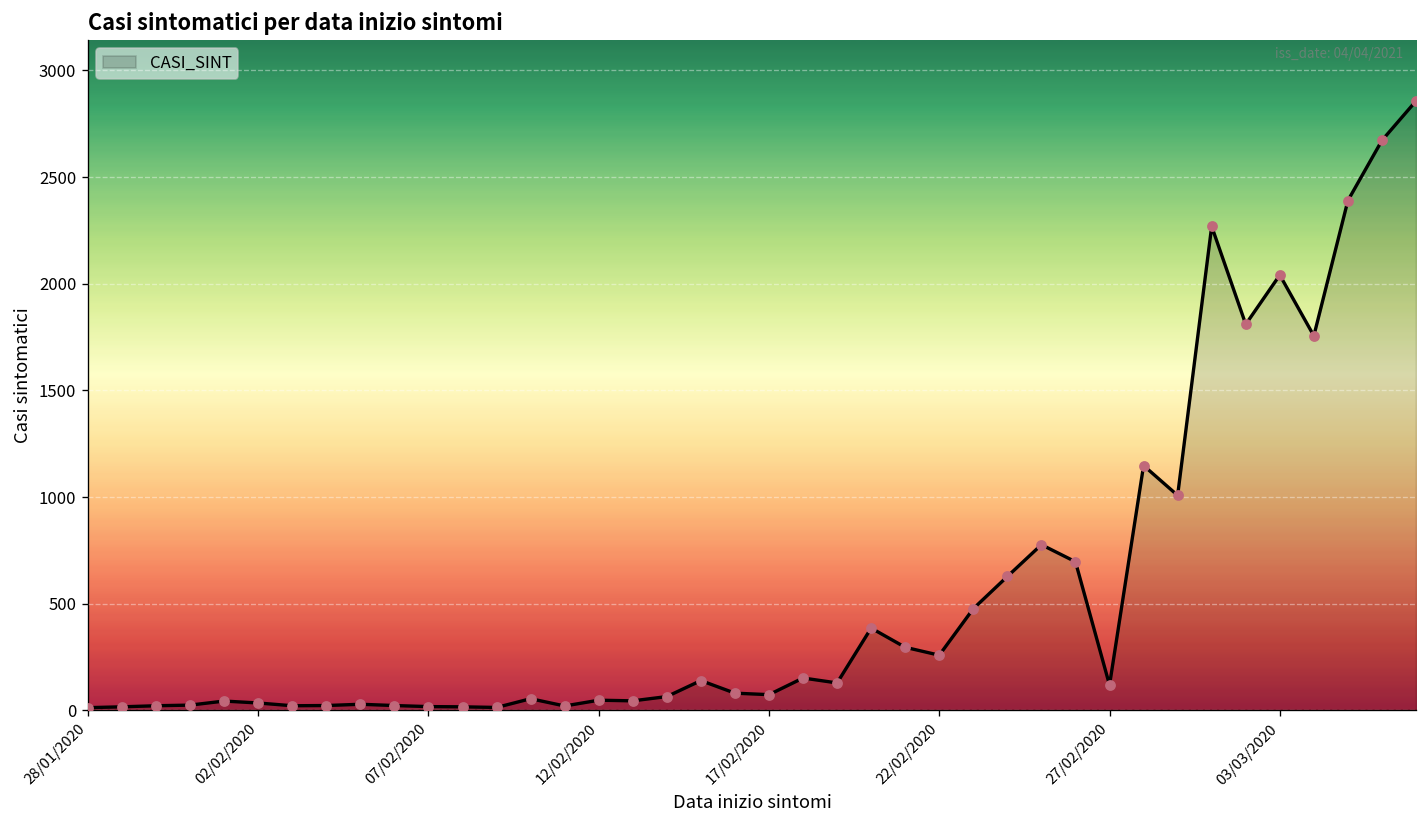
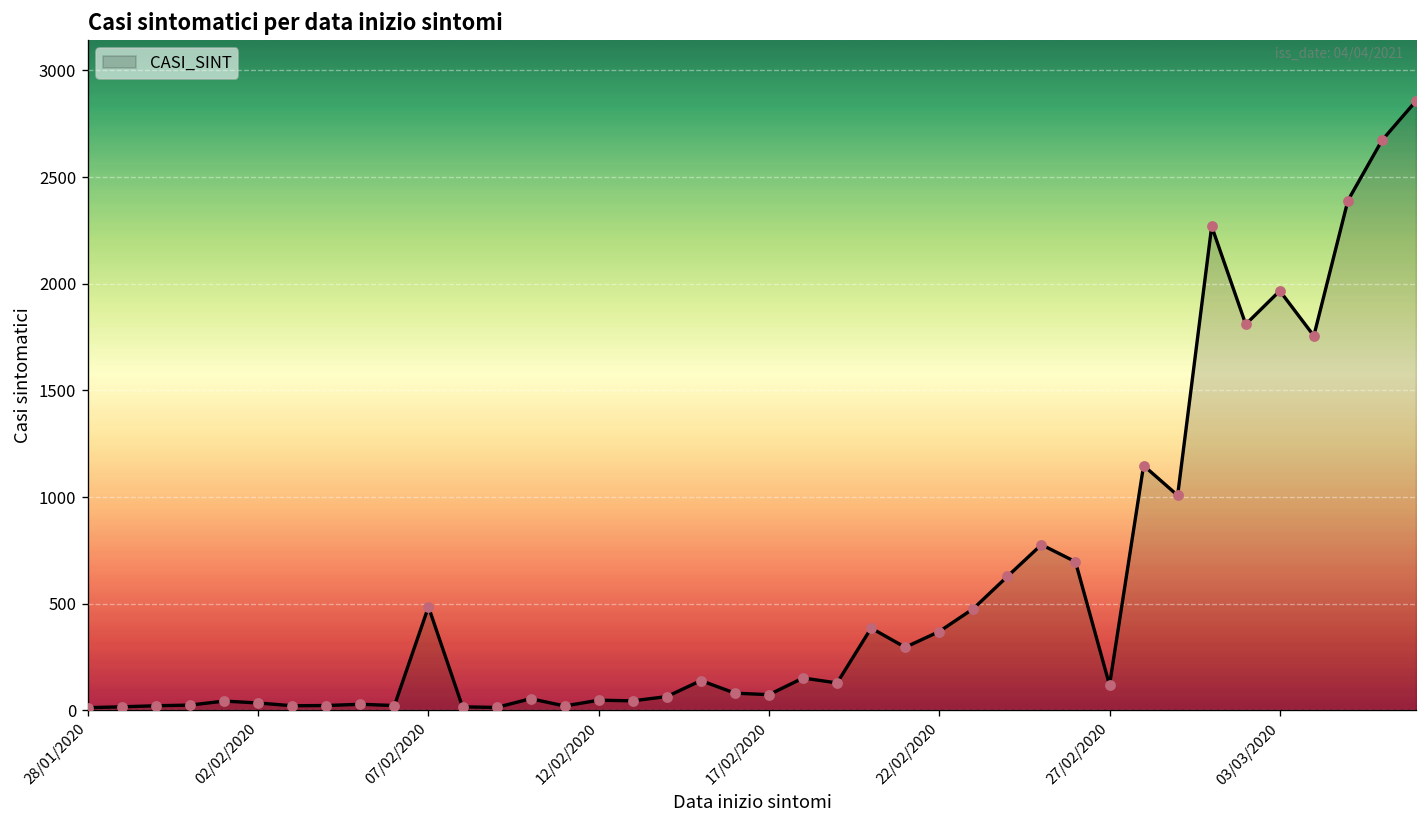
  {
    "28/01/2020": 10,
    "02/02/2020": 40,
-   "07/02/2020": 20,
+   "07/02/2020": 490,
    "12/02/2020": 50,
    "17/02/2020": 70,
-   "22/02/2020": 260,
+   "22/02/2020": 370,
    "27/02/2020": 120,
-   "03/03/2020": 2040
+   "03/03/2020": 1970
  }
